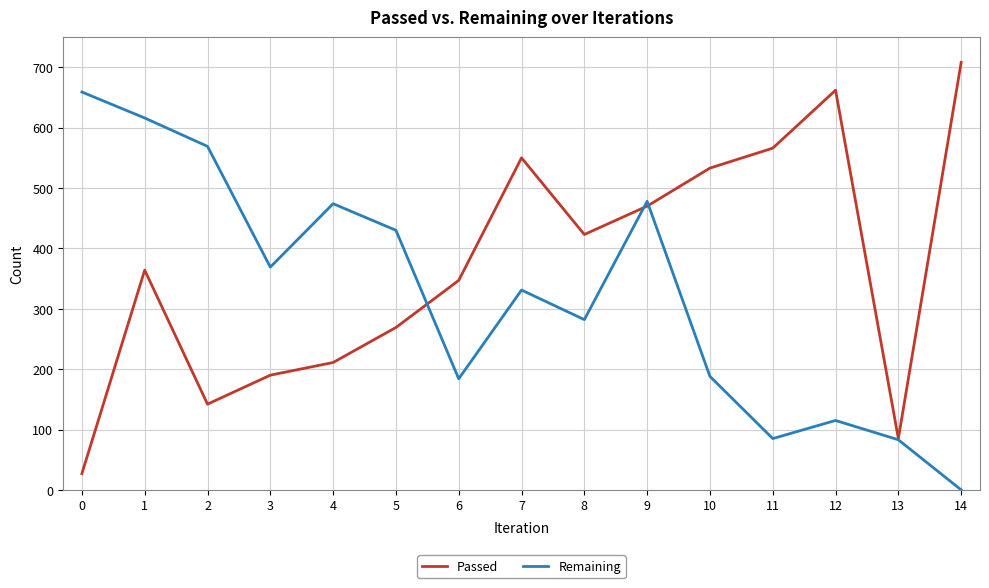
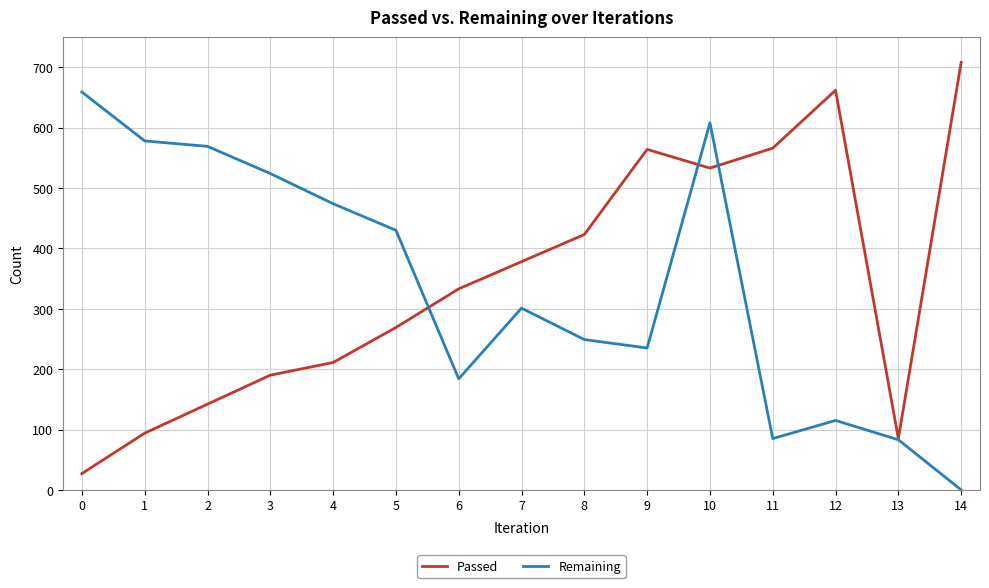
  {
    "Passed": {
      "0": 30,
-     "1": 360,
+     "1": 90,
      "2": 140,
      "3": 190,
      "4": 210,
      "5": 270,
-     "6": 350,
-     "7": 550,
+     "6": 330,
+     "7": 380,
      "8": 420,
-     "9": 470,
+     "9": 560,
      "10": 530,
      "11": 570,
      "12": 660,
      "14": 710
    },
    "Remaining": {
      "0": 660,
-     "1": 620,
+     "1": 580,
      "2": 570,
-     "3": 370,
+     "3": 520,
      "4": 470,
      "5": 430,
      "6": 180,
-     "7": 330,
-     "8": 280,
-     "9": 480,
-     "10": 190,
+     "7": 300,
+     "8": 250,
+     "9": 240,
+     "10": 610,
      "11": 90,
      "12": 120,
      "14": 0
    }
  }
